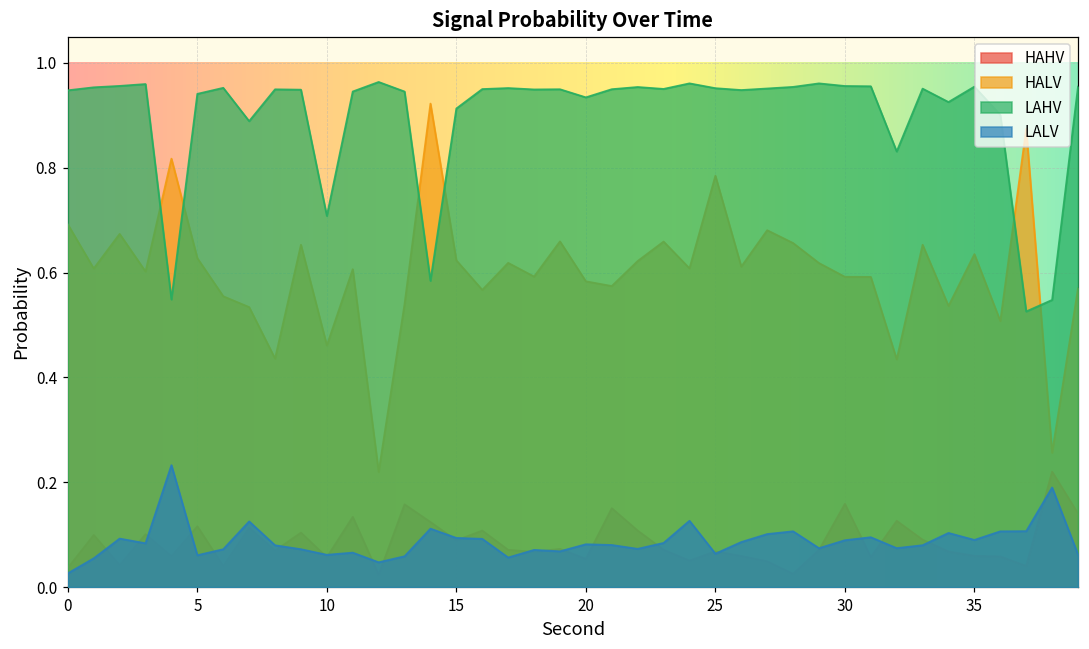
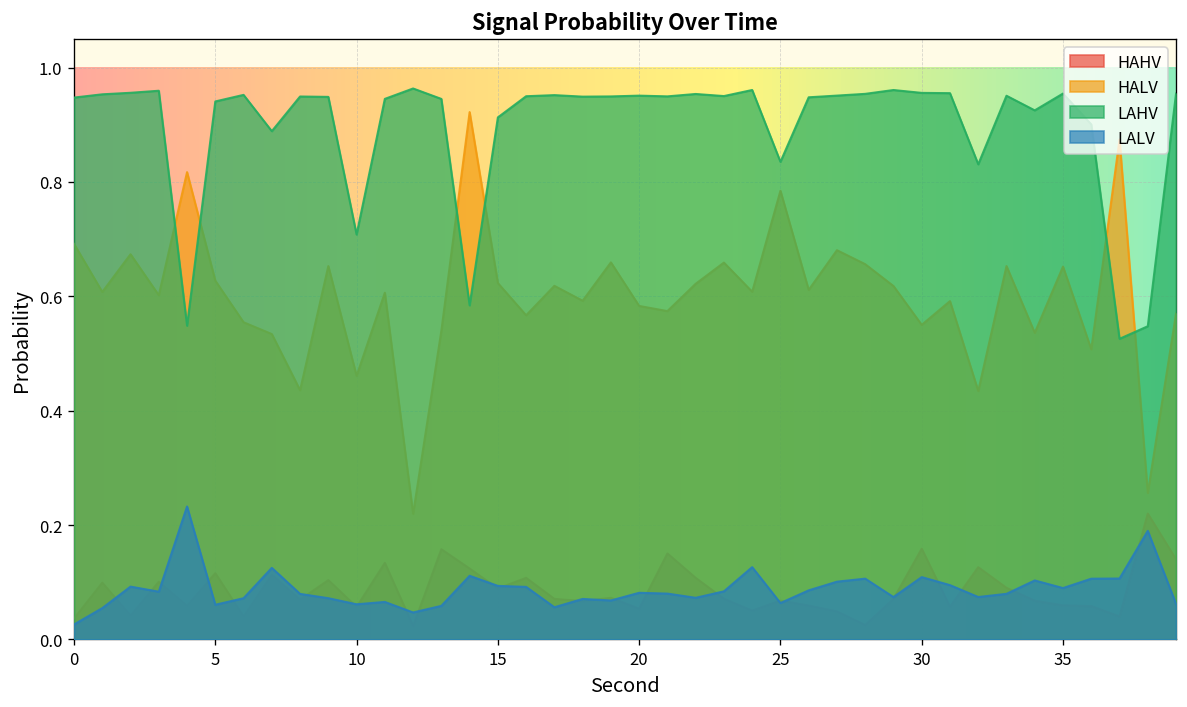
  {
    "HAHV": {
      "0": 0.04,
      "5": 0.12,
      "20": 0.05,
      "30": 0.16,
      "35": 0.06
    },
    "HALV": {
      "0": 0.69,
      "5": 0.63,
      "10": 0.46,
      "15": 0.62,
      "20": 0.58,
      "25": 0.78,
-     "30": 0.59,
-     "35": 0.64
+     "30": 0.55,
+     "35": 0.65
    },
    "LAHV": {
      "0": 0.95,
      "5": 0.94,
      "10": 0.71,
      "15": 0.91,
-     "20": 0.93,
-     "25": 0.95,
+     "20": 0.95,
+     "25": 0.84,
      "30": 0.96,
      "35": 0.95
    },
    "LALV": {
      "0": 0.03,
      "5": 0.06,
      "20": 0.08,
-     "30": 0.09,
+     "30": 0.11,
      "35": 0.09
    }
  }
